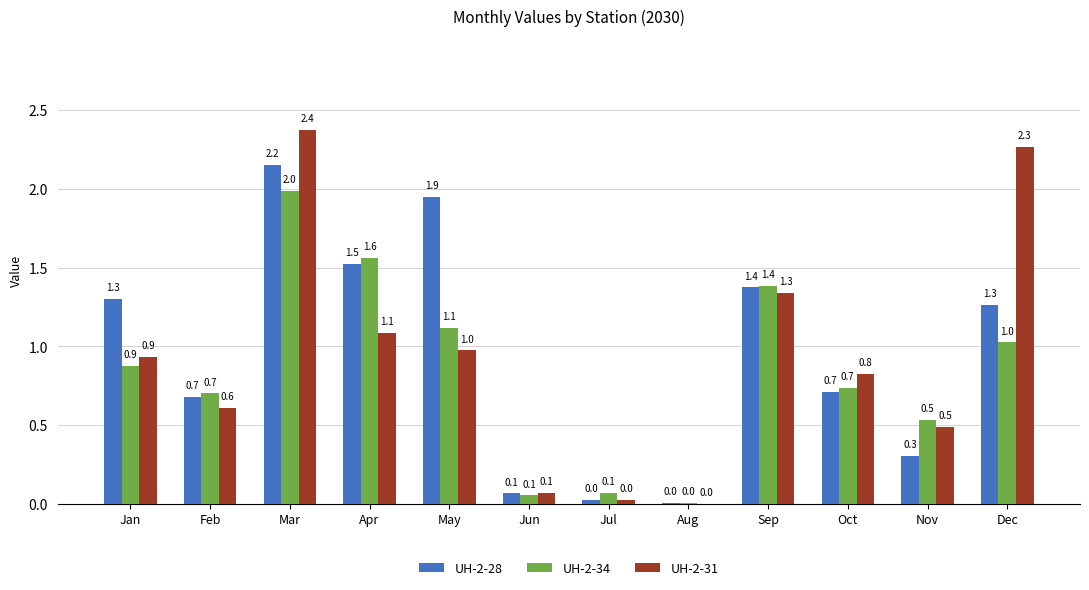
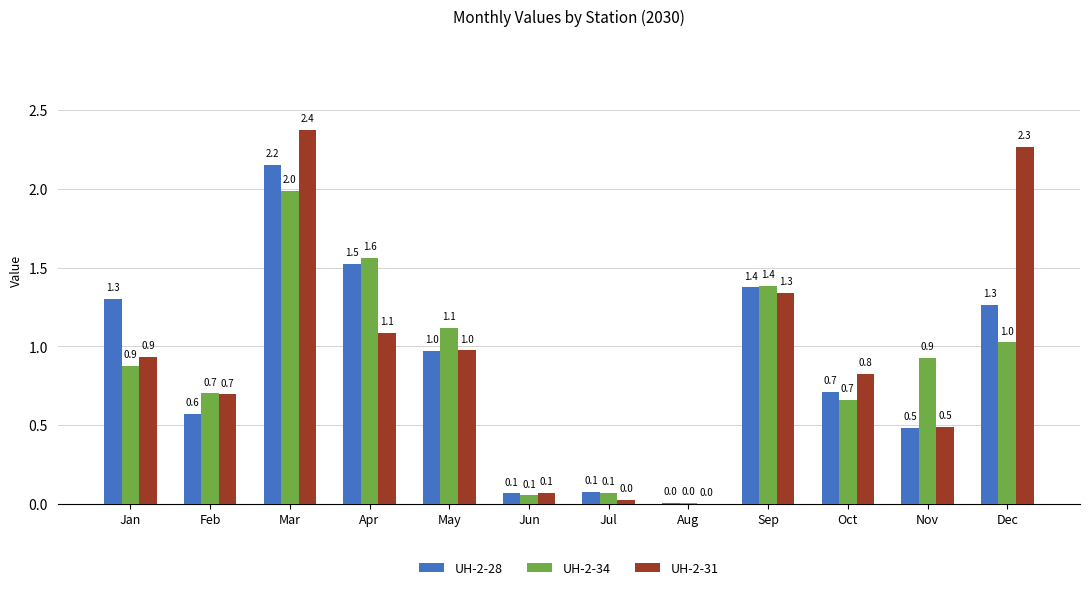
  {
    "UH-2-28": {
      "Jan": 1.3,
-     "Feb": 0.7,
+     "Feb": 0.6,
      "Mar": 2.2,
      "Apr": 1.5,
-     "May": 1.9,
+     "May": 1.0,
      "Jun": 0.1,
-     "Jul": 0.0,
+     "Jul": 0.1,
      "Aug": 0.0,
      "Sep": 1.4,
      "Oct": 0.7,
-     "Nov": 0.3,
+     "Nov": 0.5,
      "Dec": 1.3
    },
    "UH-2-34": {
      "Jan": 0.9,
      "Feb": 0.7,
      "Mar": 2.0,
      "Apr": 1.6,
      "May": 1.1,
      "Jun": 0.1,
      "Jul": 0.1,
      "Aug": 0.0,
      "Sep": 1.4,
-     "Oct": 0.74,
-     "Nov": 0.5,
+     "Oct": 0.66,
+     "Nov": 0.9,
      "Dec": 1.0
    },
    "UH-2-31": {
      "Jan": 0.9,
-     "Feb": 0.6,
+     "Feb": 0.7,
      "Mar": 2.4,
      "Apr": 1.1,
      "May": 1.0,
      "Jun": 0.1,
      "Jul": 0.0,
      "Aug": 0.0,
      "Sep": 1.3,
      "Oct": 0.8,
      "Nov": 0.5,
      "Dec": 2.3
    }
  }
